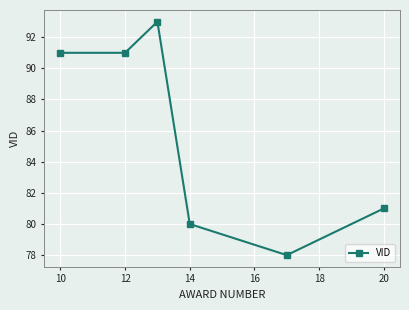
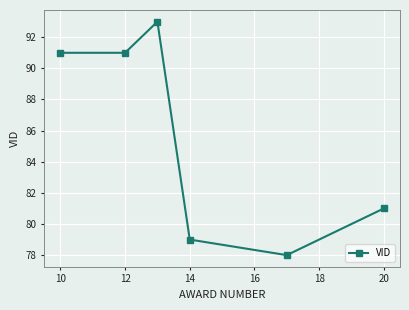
  {
    "10": 91,
    "12": 91,
-   "14": 80,
+   "14": 79,
    "20": 81
  }
